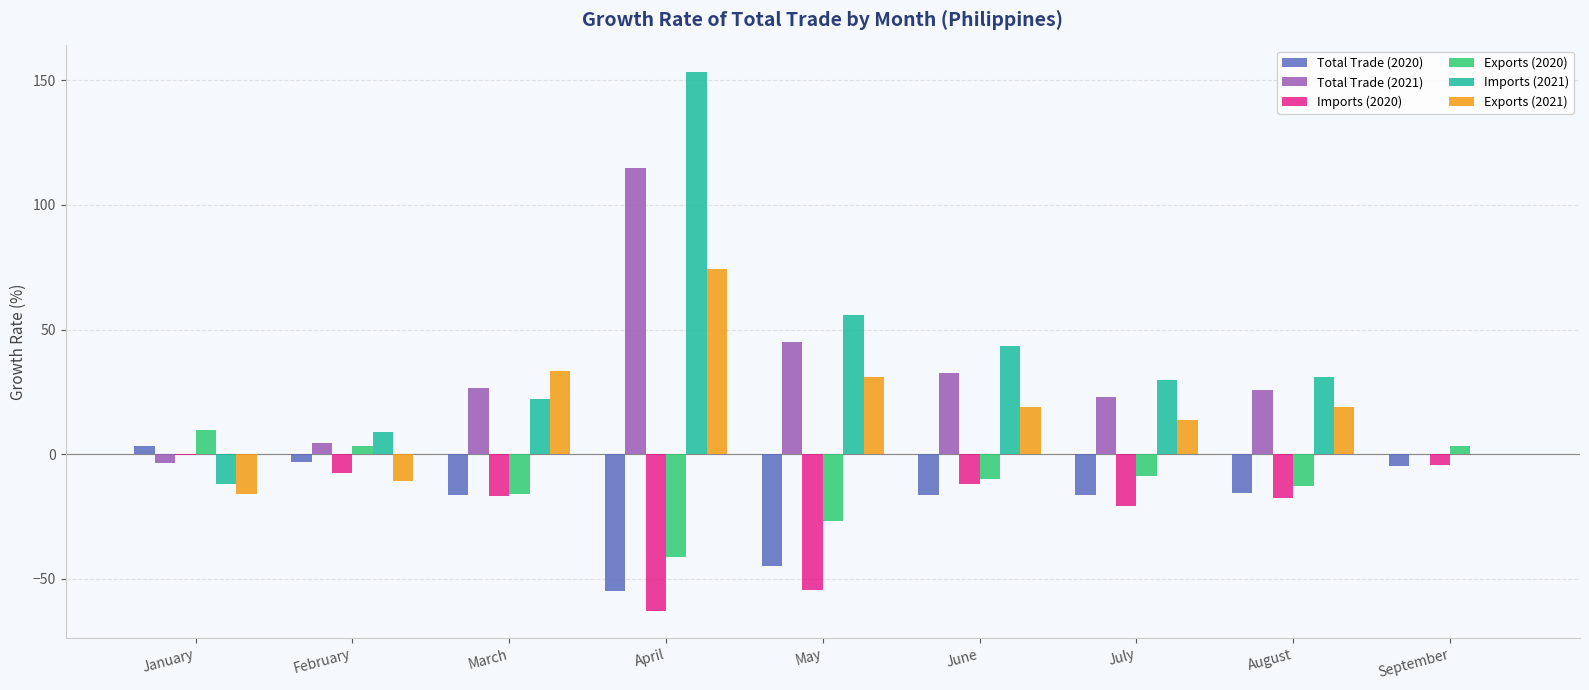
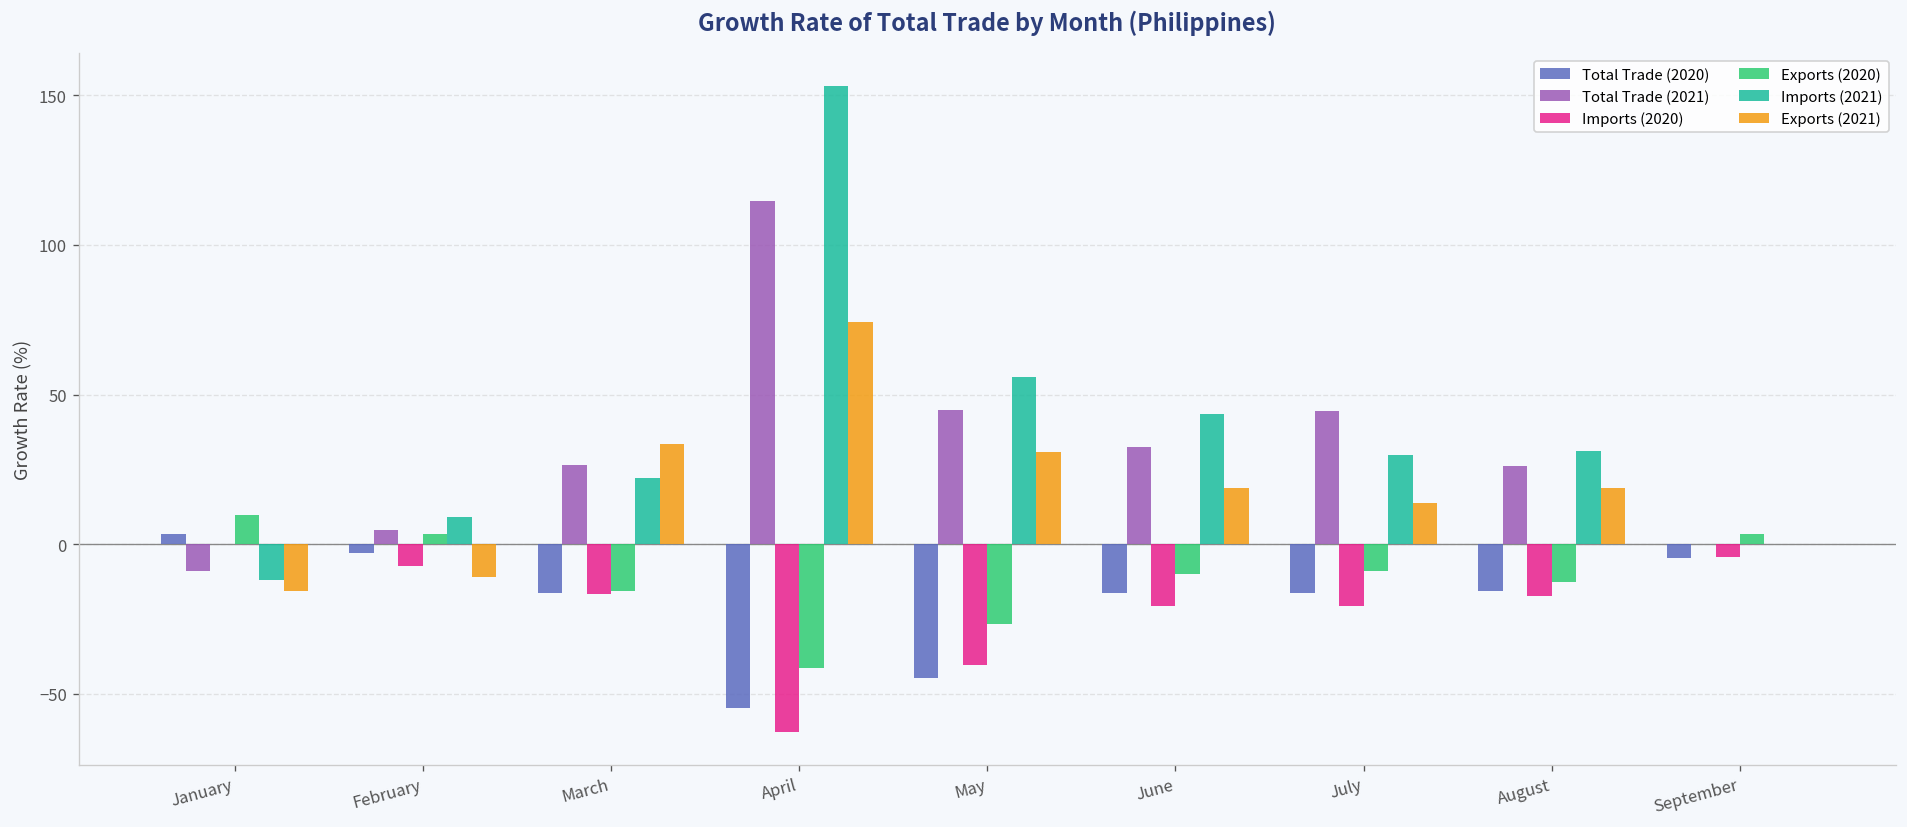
  {
    "Total Trade (2020)": {
      "January": 3,
      "February": -3,
      "March": -16,
      "April": -55,
      "May": -45,
      "June": -16,
      "July": -16,
      "August": -16,
      "September": -5
    },
    "Total Trade (2021)": {
-     "January": -3,
+     "January": -9,
      "February": 5,
      "March": 27,
      "April": 115,
      "May": 45,
      "June": 33,
-     "July": 23,
+     "July": 45,
      "August": 26,
      "September": 0
    },
    "Imports (2020)": {
      "February": -7,
      "March": -17,
      "April": -63,
-     "May": -54,
-     "June": -12,
+     "May": -41,
+     "June": -21,
      "July": -21,
      "August": -17,
      "September": -4
    },
    "Exports (2021)": {
      "January": -16,
      "February": -11,
      "March": 33,
      "April": 74,
      "May": 31,
      "June": 19,
      "July": 14,
      "August": 19,
      "September": 0
    }
  }
